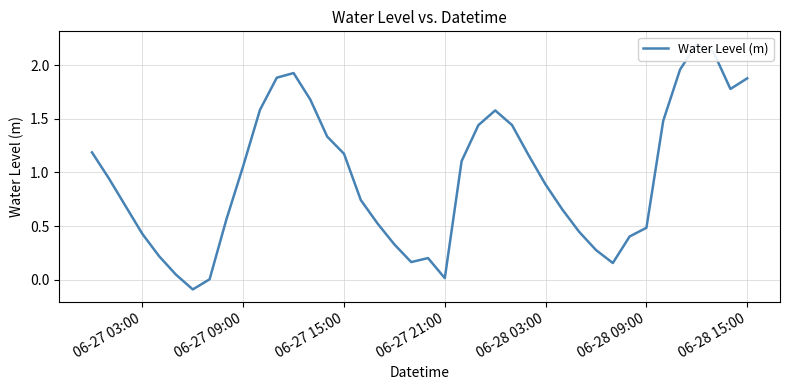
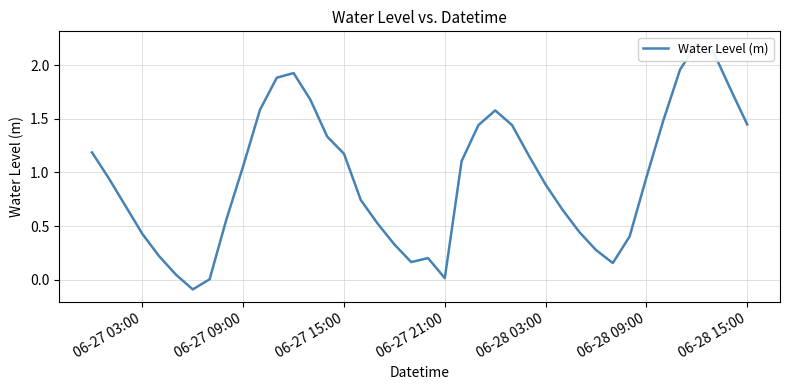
  {
    "06-27 03:00": 0.43,
    "06-27 09:00": 1.06,
    "06-27 15:00": 1.17,
    "06-27 21:00": 0.01,
    "06-28 03:00": 0.89,
-   "06-28 09:00": 0.48,
-   "06-28 15:00": 1.88
+   "06-28 09:00": 0.95,
+   "06-28 15:00": 1.45
  }
